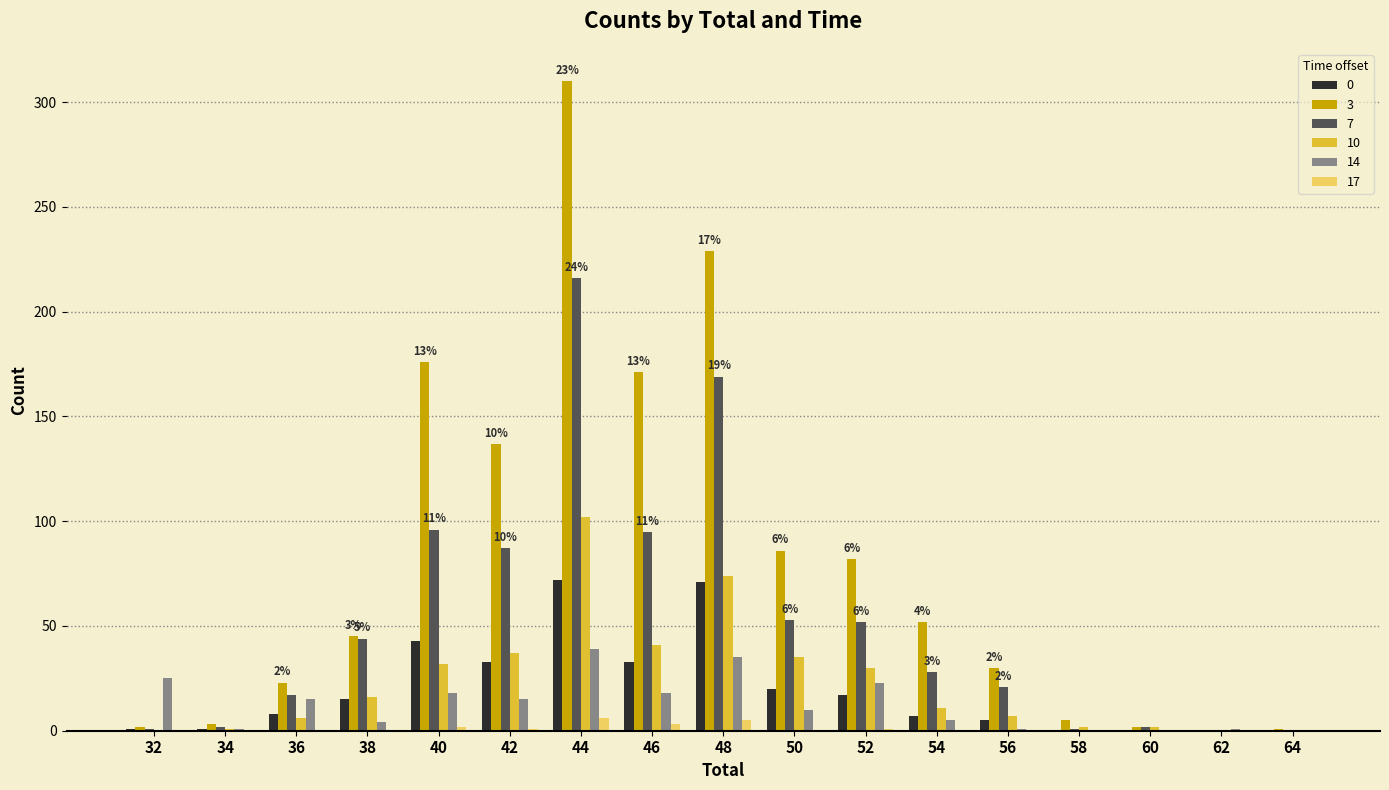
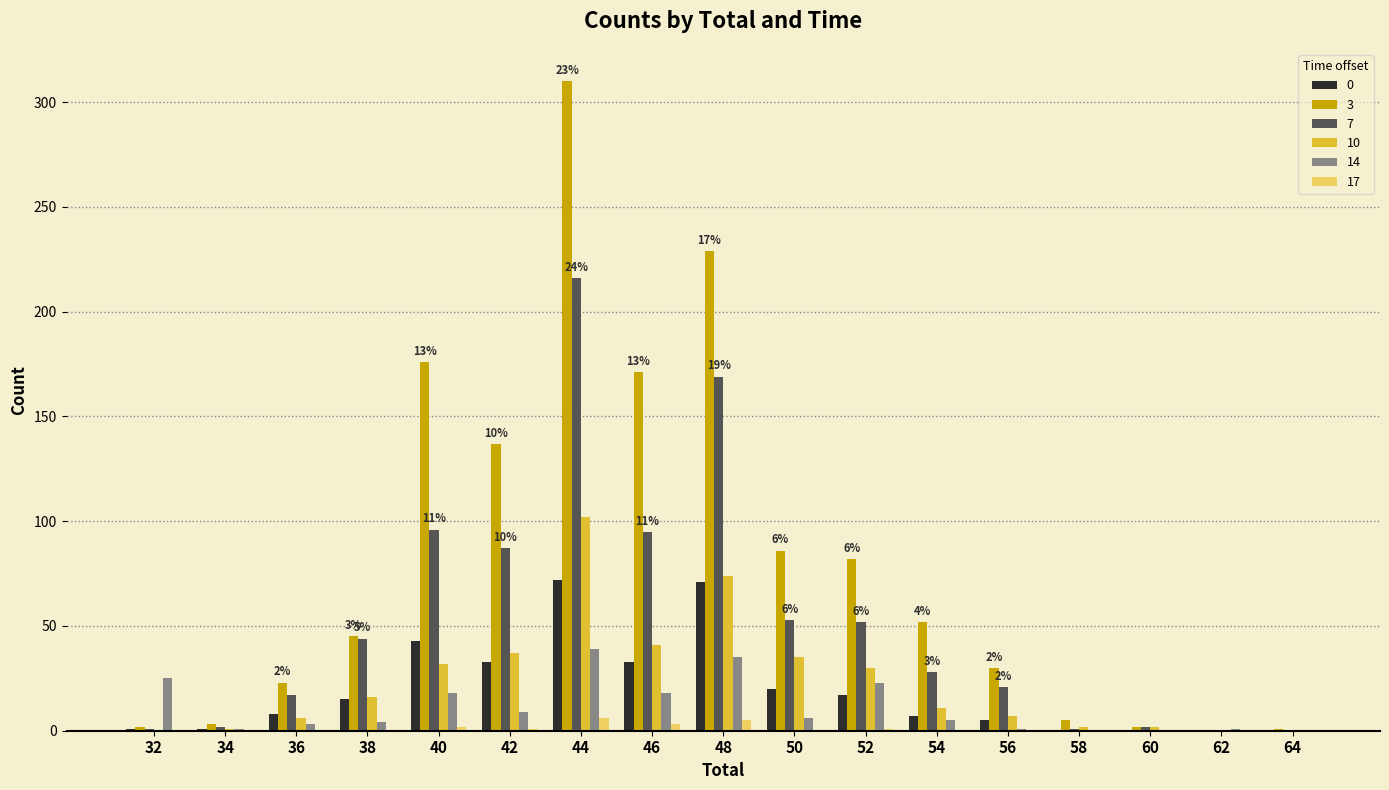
  {
    "0": {
      "36": 8,
      "38": 15,
      "40": 43,
      "42": 33,
      "44": 72,
      "46": 33,
      "48": 71,
      "50": 20,
      "52": 17,
      "54": 7,
      "56": 5,
      "58": 0,
      "60": 0,
      "62": 0,
      "64": 0
    },
    "7": {
      "34": 2,
      "36": 17,
      "38": 44,
      "56": 21,
      "60": 2,
      "62": 0,
      "64": 0
    },
    "14": {
      "32": 25,
-     "36": 15,
+     "36": 3,
      "38": 4,
      "40": 18,
-     "42": 15,
+     "42": 9,
      "44": 39,
      "46": 18,
      "48": 35,
-     "50": 10,
+     "50": 6,
      "52": 23,
      "54": 5,
      "58": 0,
      "60": 0,
      "64": 0
    }
  }
